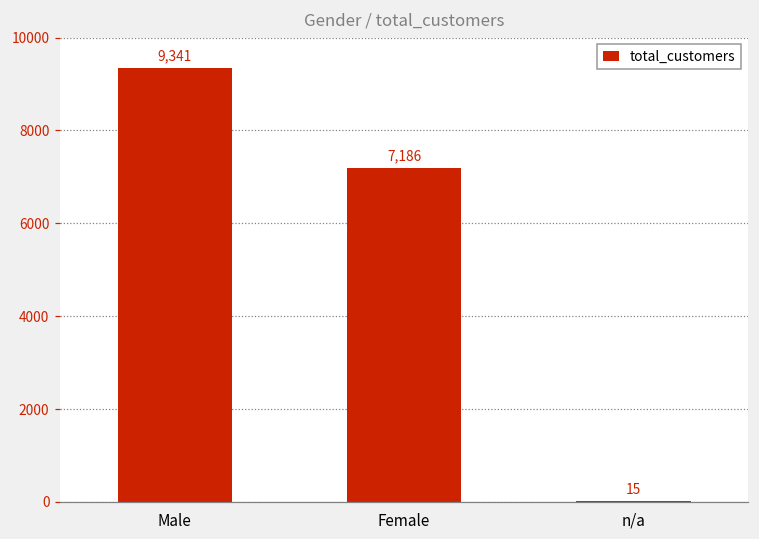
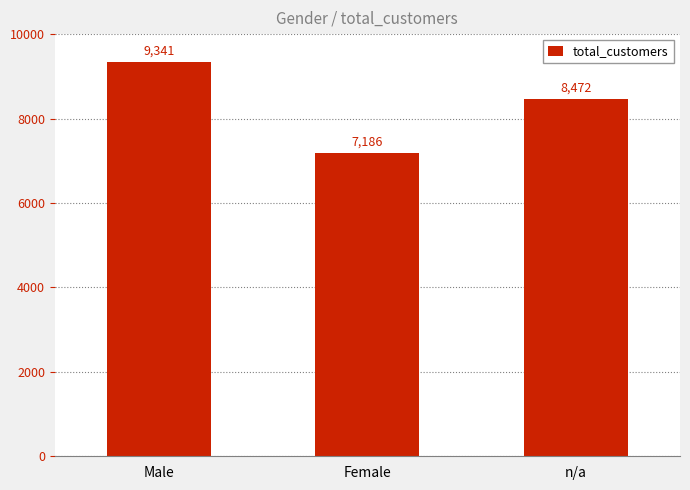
  {
    "Male": "9,341",
    "Female": "7,186",
-   "n/a": "15"
+   "n/a": "8,472"
  }
